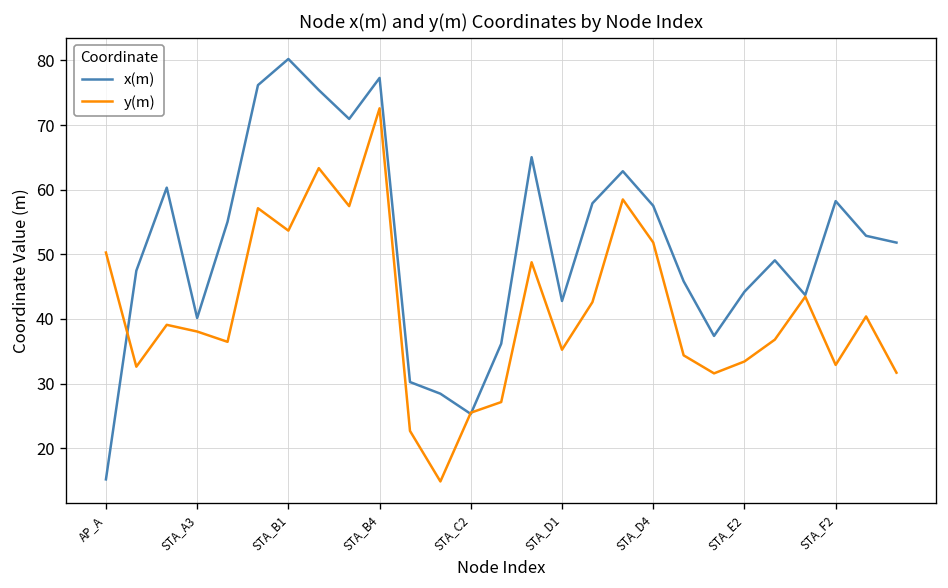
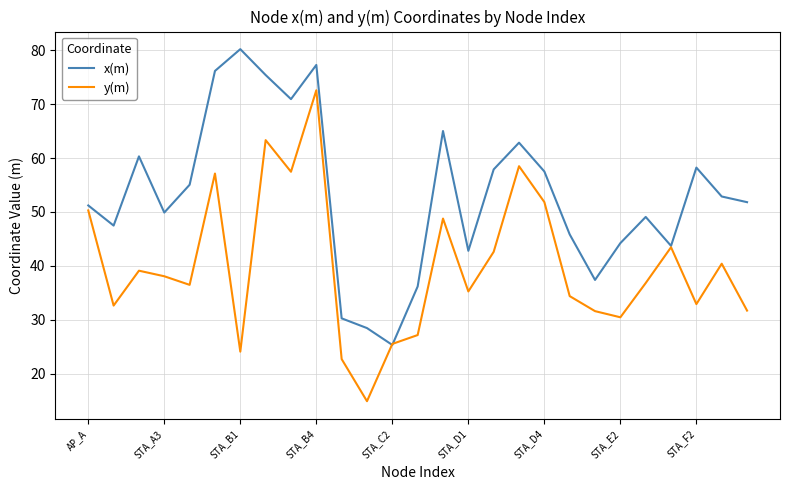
  {
    "x(m)": {
-     "AP_A": 15,
-     "STA_A3": 40,
+     "AP_A": 51,
+     "STA_A3": 50,
      "STA_B1": 80,
      "STA_B4": 77,
      "STA_D1": 43,
      "STA_D4": 58,
      "STA_E2": 44,
      "STA_F2": 58
    },
    "y(m)": {
      "AP_A": 50,
      "STA_A3": 38,
-     "STA_B1": 54,
+     "STA_B1": 24,
      "STA_B4": 73,
      "STA_D1": 35,
      "STA_D4": 52,
-     "STA_E2": 33,
+     "STA_E2": 30,
      "STA_F2": 33
    }
  }
